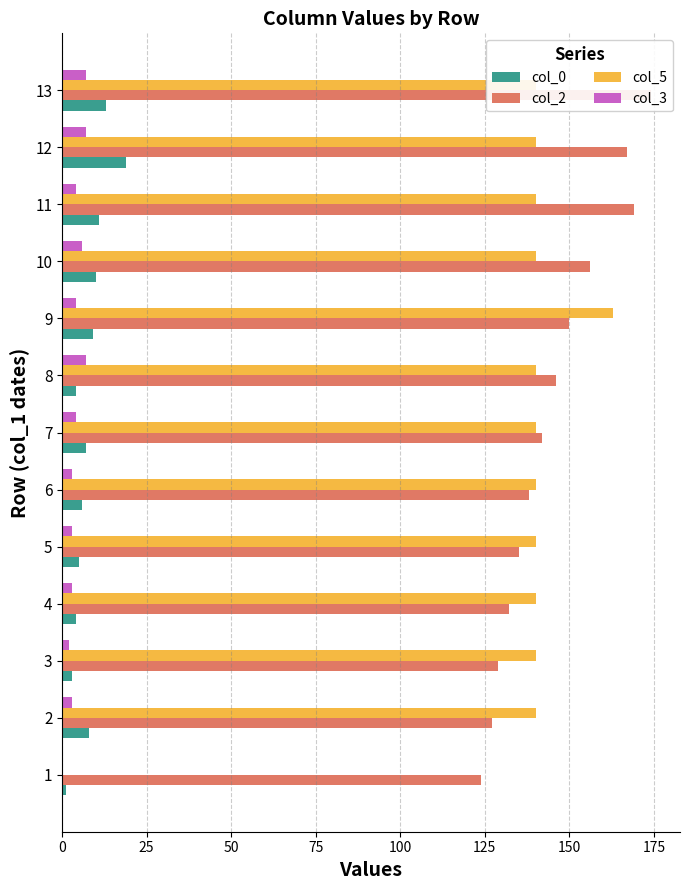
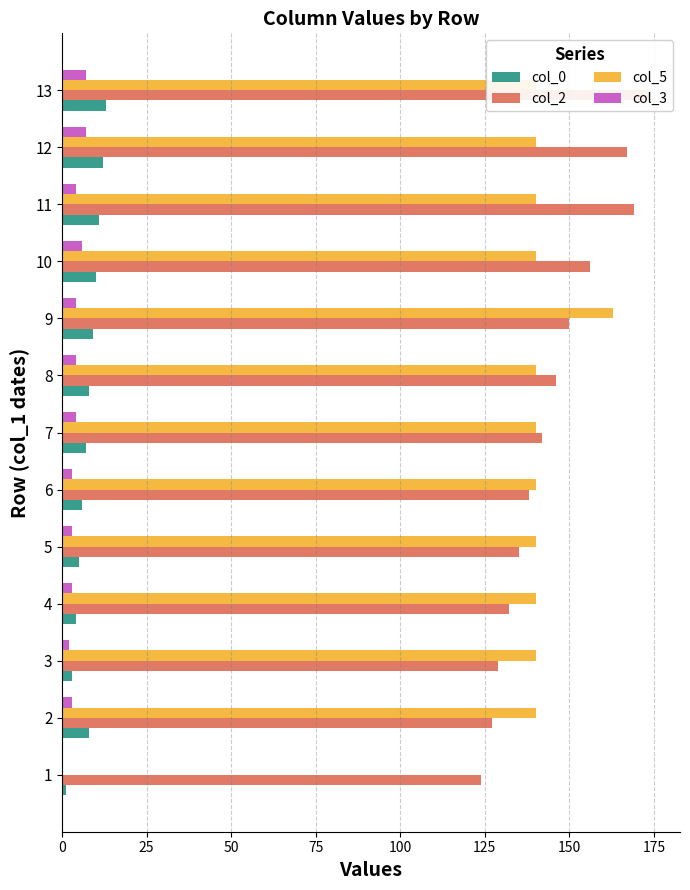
  {
    "col_0": {
      "13": 13,
-     "12": 19,
+     "12": 12,
      "11": 11,
      "10": 10,
      "9": 9,
-     "8": 4,
+     "8": 8,
      "7": 7,
      "6": 6,
      "5": 5,
      "4": 4,
      "3": 3,
      "2": 8,
      "1": 1
    },
    "col_2": {
      "12": 167,
      "11": 169,
      "10": 156,
      "9": 150,
      "8": 146,
      "7": 142,
      "6": 138,
      "5": 135,
      "4": 132,
      "3": 129,
      "2": 127,
      "1": 124
    },
    "col_5": {
      "12": 140,
      "11": 140,
      "10": 140,
      "9": 163,
      "8": 140,
      "7": 140,
      "6": 140,
      "5": 140,
      "4": 140,
      "3": 140,
      "2": 140,
      "1": 0
    },
    "col_3": {
      "13": 7,
      "12": 7,
      "11": 4,
      "10": 6,
      "9": 4,
-     "8": 7,
+     "8": 4,
      "7": 4,
      "6": 3,
      "5": 3,
      "4": 3,
      "3": 2,
      "2": 3,
      "1": 0
    }
  }
